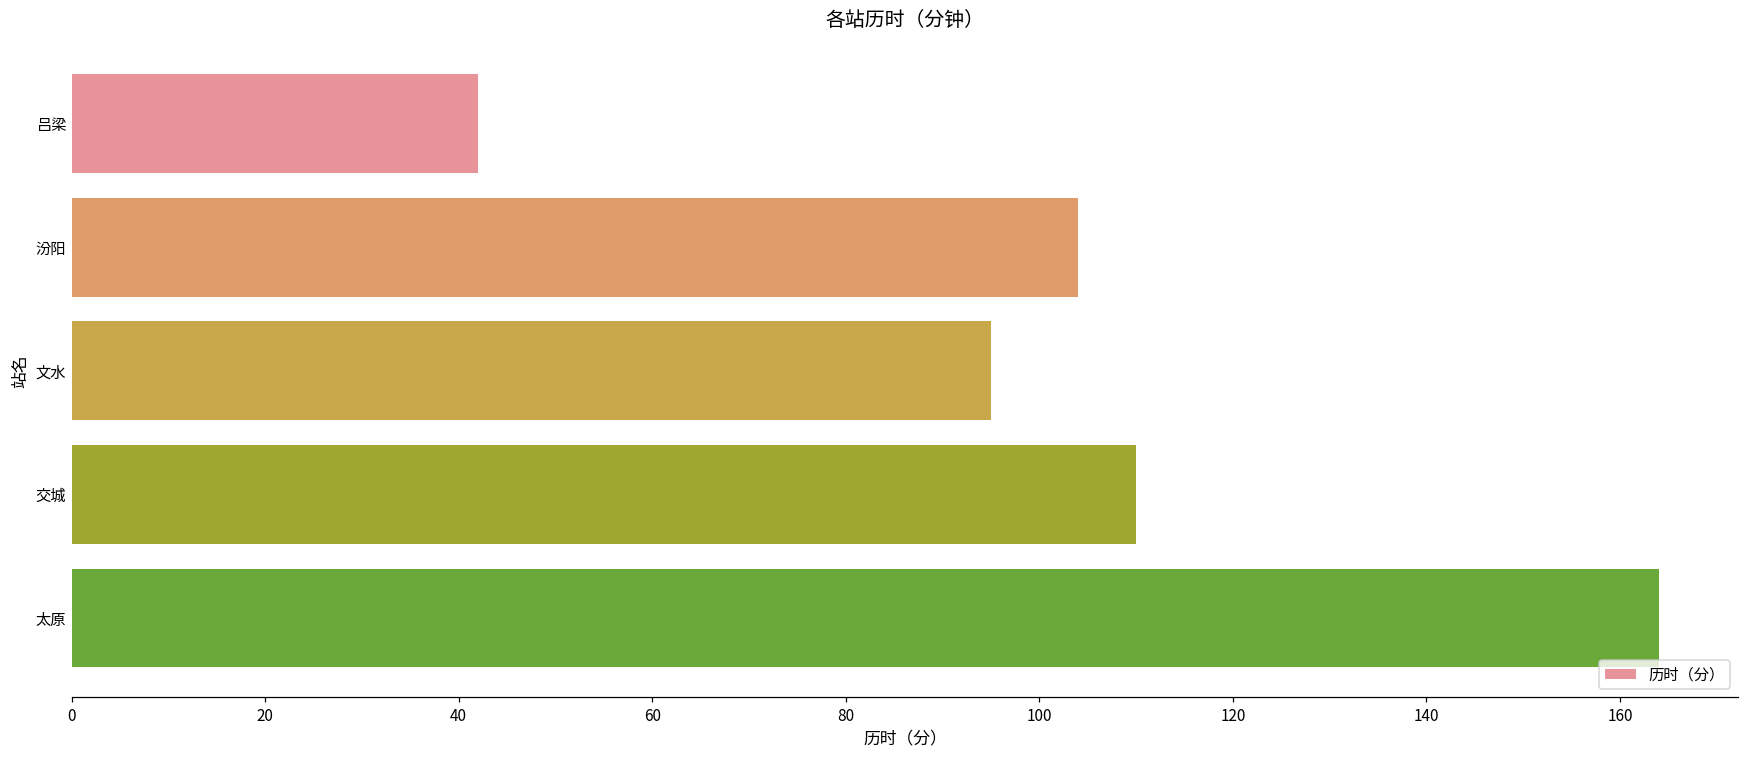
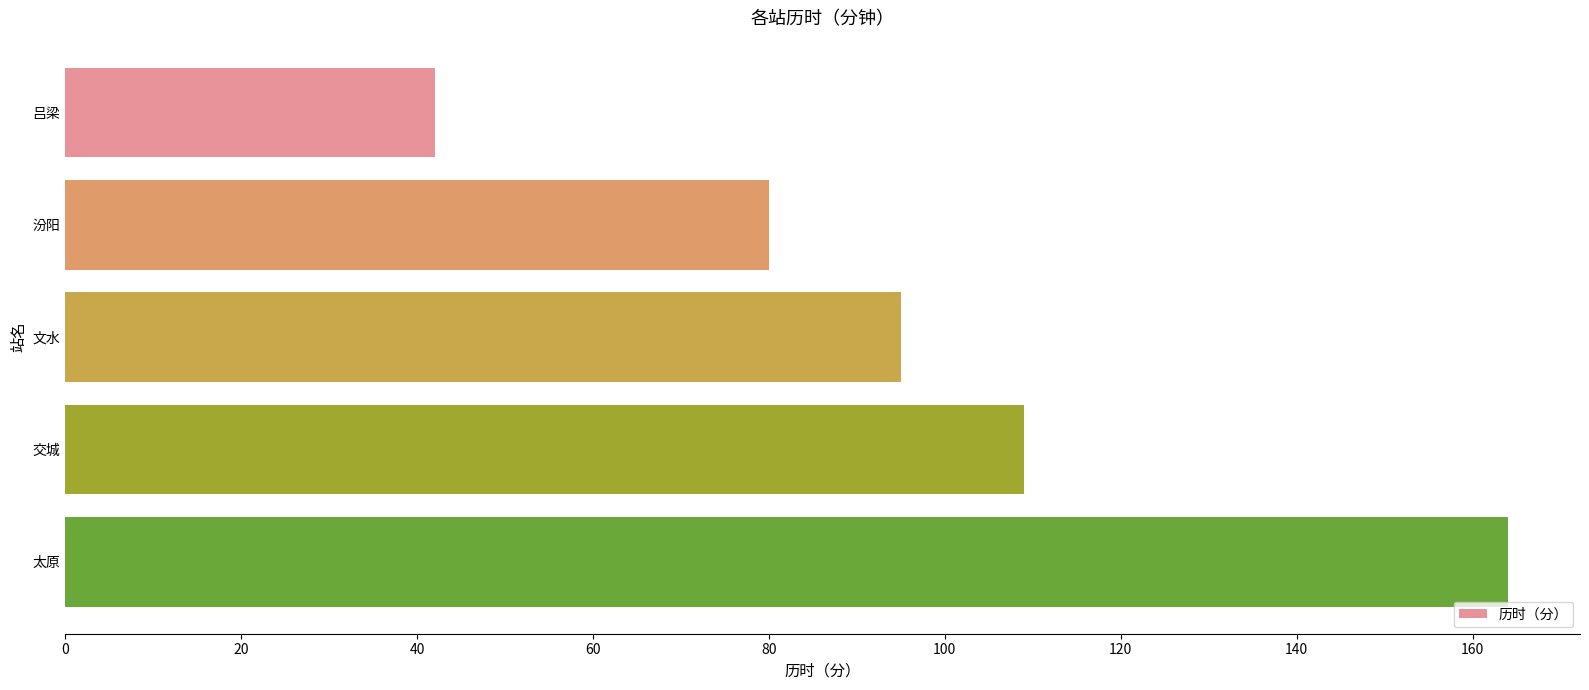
  {
    "吕梁": 42,
-   "汾阳": 104,
+   "汾阳": 80,
    "文水": 95,
-   "交城": 110,
+   "交城": 109,
    "太原": 164
  }
